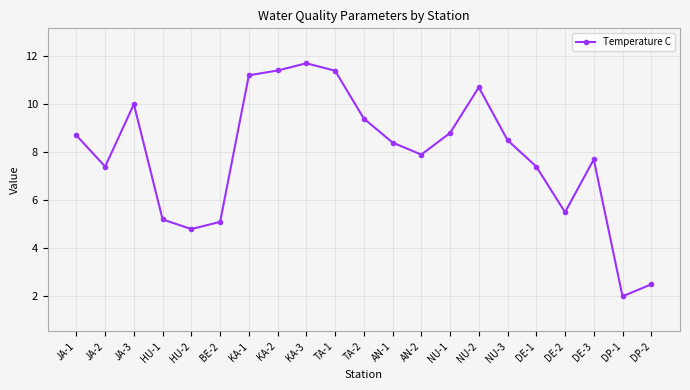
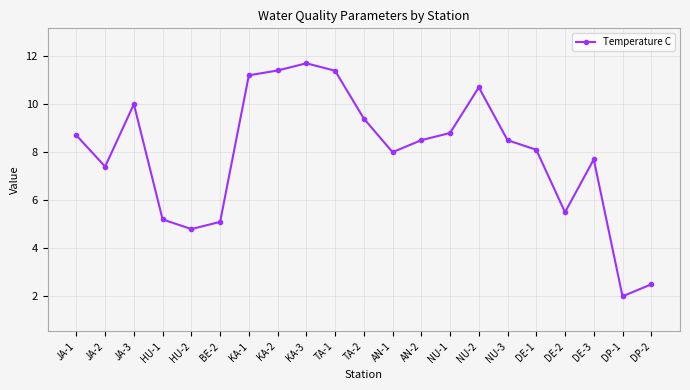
  {
    "JA-1": 8.7,
    "JA-2": 7.4,
    "JA-3": 10.0,
    "HU-1": 5.2,
    "HU-2": 4.8,
    "BE-2": 5.1,
    "KA-1": 11.2,
    "KA-2": 11.4,
    "KA-3": 11.7,
    "TA-1": 11.4,
    "TA-2": 9.4,
-   "AN-1": 8.4,
-   "AN-2": 7.9,
+   "AN-1": 8.0,
+   "AN-2": 8.5,
    "NU-1": 8.8,
    "NU-2": 10.7,
    "NU-3": 8.5,
-   "DE-1": 7.4,
+   "DE-1": 8.1,
    "DE-2": 5.5,
    "DE-3": 7.7,
    "DP-1": 2.0,
    "DP-2": 2.5
  }
